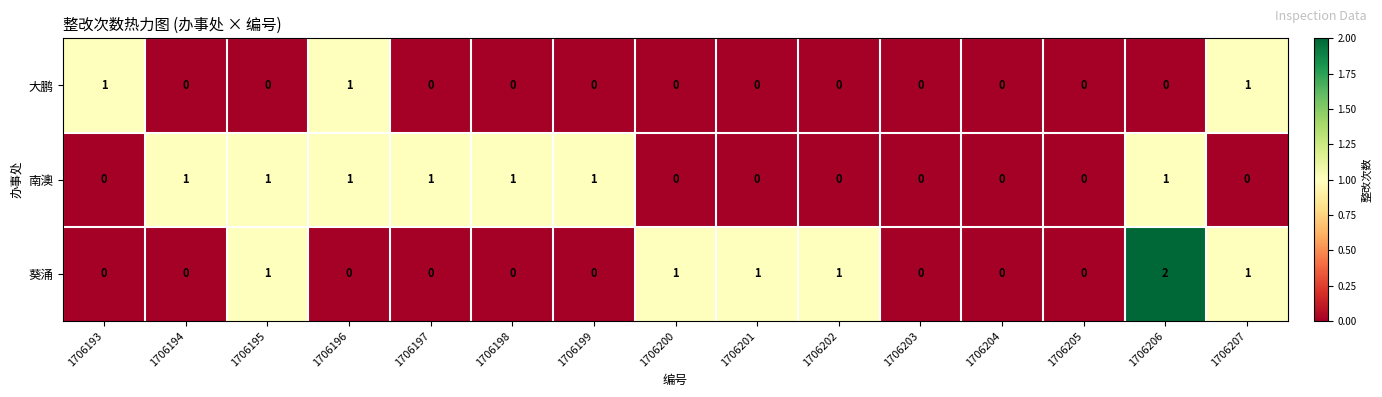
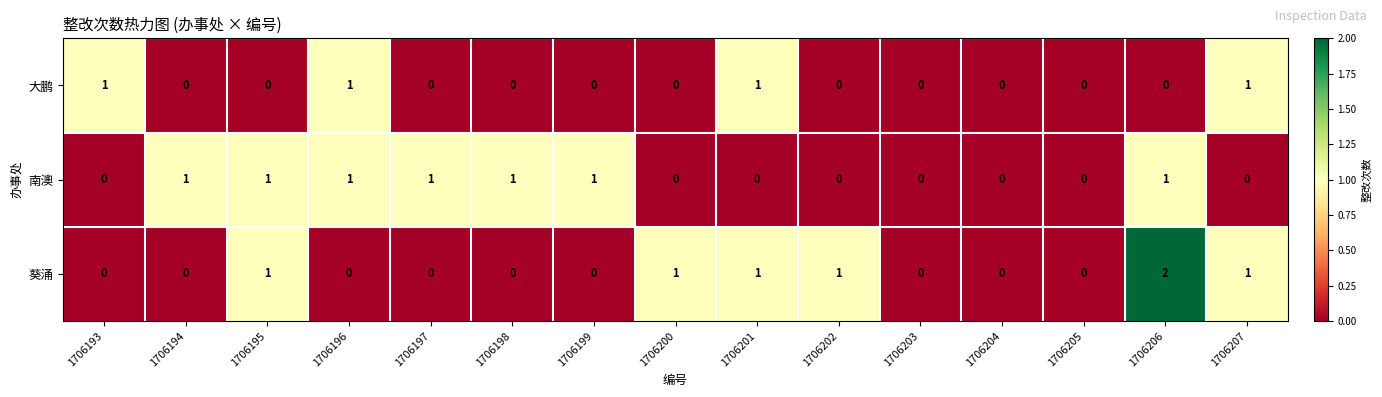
  {
    "大鹏": {
      "1706193": 1,
      "1706194": 0,
      "1706195": 0,
      "1706196": 1,
      "1706197": 0,
      "1706198": 0,
      "1706199": 0,
      "1706200": 0,
-     "1706201": 0,
+     "1706201": 1,
      "1706202": 0,
      "1706203": 0,
      "1706204": 0,
      "1706205": 0,
      "1706206": 0,
      "1706207": 1
    },
    "南澳": {
      "1706193": 0,
      "1706194": 1,
      "1706195": 1,
      "1706196": 1,
      "1706197": 1,
      "1706198": 1,
      "1706199": 1,
      "1706200": 0,
      "1706201": 0,
      "1706202": 0,
      "1706203": 0,
      "1706204": 0,
      "1706205": 0,
      "1706206": 1,
      "1706207": 0
    },
    "葵涌": {
      "1706193": 0,
      "1706194": 0,
      "1706195": 1,
      "1706196": 0,
      "1706197": 0,
      "1706198": 0,
      "1706199": 0,
      "1706200": 1,
      "1706201": 1,
      "1706202": 1,
      "1706203": 0,
      "1706204": 0,
      "1706205": 0,
      "1706206": 2,
      "1706207": 1
    }
  }
